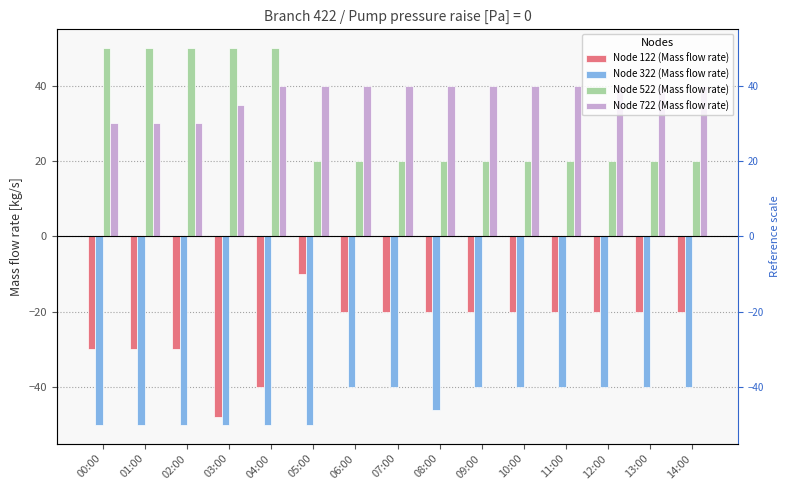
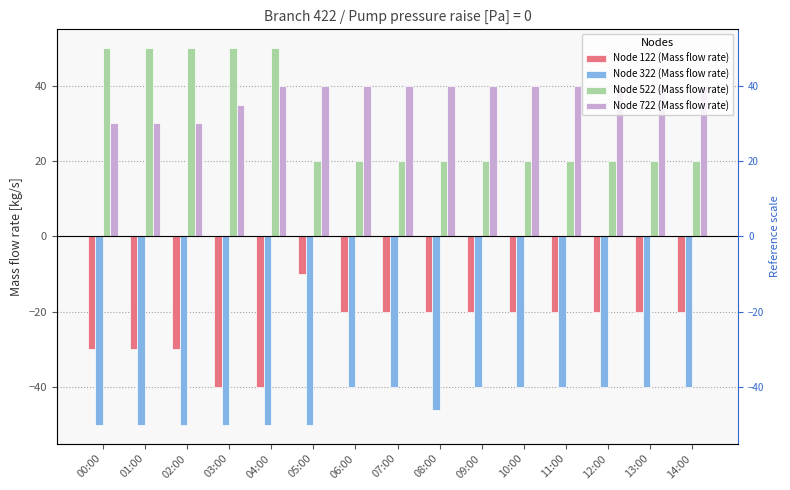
  {
    "Node 122 (Mass flow rate)": {
      "00:00": -30,
      "01:00": -30,
      "02:00": -30,
-     "03:00": -48,
+     "03:00": -40,
      "04:00": -40,
      "05:00": -10,
      "06:00": -20,
      "07:00": -20,
      "08:00": -20,
      "09:00": -20,
      "10:00": -20,
      "11:00": -20,
      "12:00": -20,
      "13:00": -20,
      "14:00": -20
    },
    "Node 322 (Mass flow rate)": {
      "00:00": -50,
      "01:00": -50,
      "02:00": -50,
      "03:00": -50,
      "04:00": -50,
      "05:00": -50,
      "06:00": -40,
      "07:00": -40,
      "08:00": -46,
      "09:00": -40,
      "10:00": -40,
      "11:00": -40,
      "12:00": -40,
      "13:00": -40,
      "14:00": -40
    },
    "Node 522 (Mass flow rate)": {
      "00:00": 50,
      "01:00": 50,
      "02:00": 50,
      "03:00": 50,
      "04:00": 50,
      "05:00": 20,
      "06:00": 20,
      "07:00": 20,
      "08:00": 20,
      "09:00": 20,
      "10:00": 20,
      "11:00": 20,
      "12:00": 20,
      "13:00": 20,
      "14:00": 20
    },
    "Node 722 (Mass flow rate)": {
      "00:00": 30,
      "01:00": 30,
      "02:00": 30,
      "03:00": 35,
      "04:00": 40,
      "05:00": 40,
      "06:00": 40,
      "07:00": 40,
      "08:00": 40,
      "09:00": 40,
      "10:00": 40,
      "11:00": 40
    }
  }
